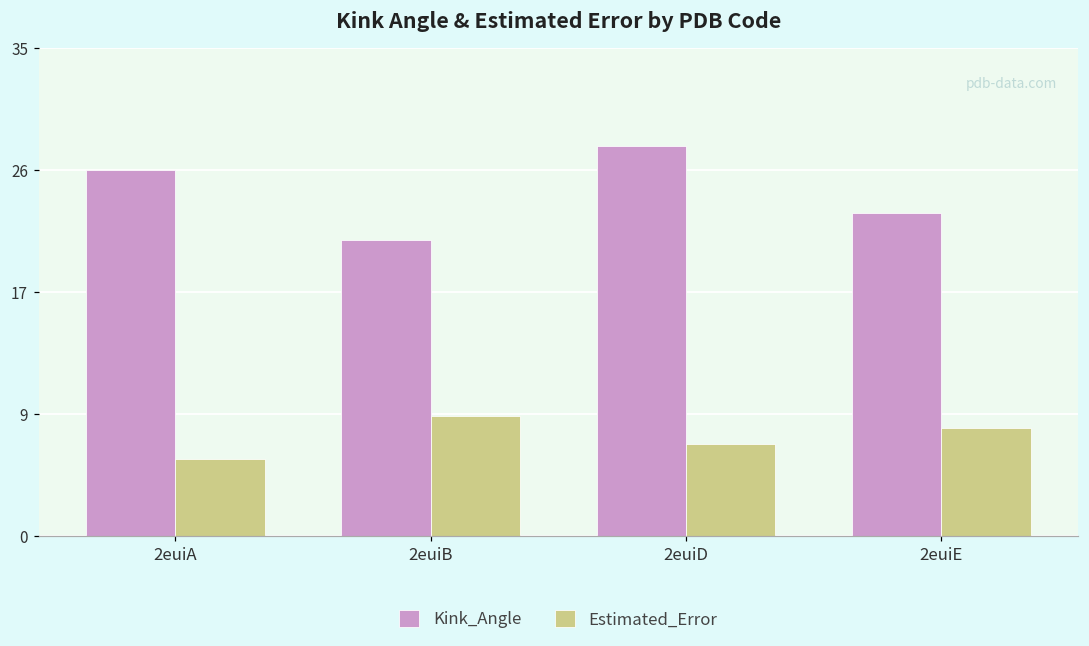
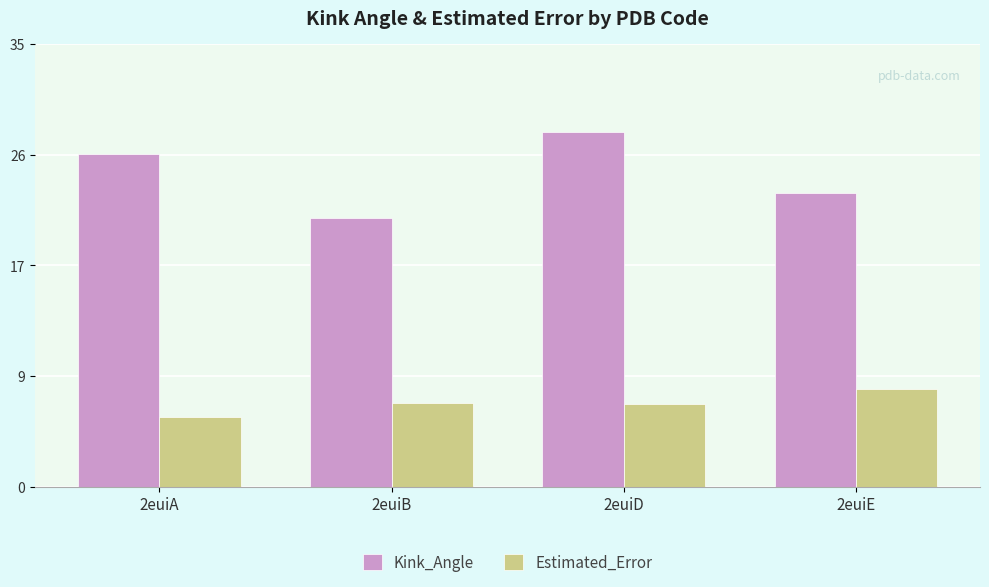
  {
    "Kink_Angle": {
      "2euiA": 26.0,
      "2euiB": 21.0,
      "2euiD": 27.7,
      "2euiE": 22.9
    },
    "Estimated_Error": {
      "2euiA": 5.5,
-     "2euiB": 8.5,
+     "2euiB": 6.6,
      "2euiD": 6.5,
      "2euiE": 7.6
    }
  }
